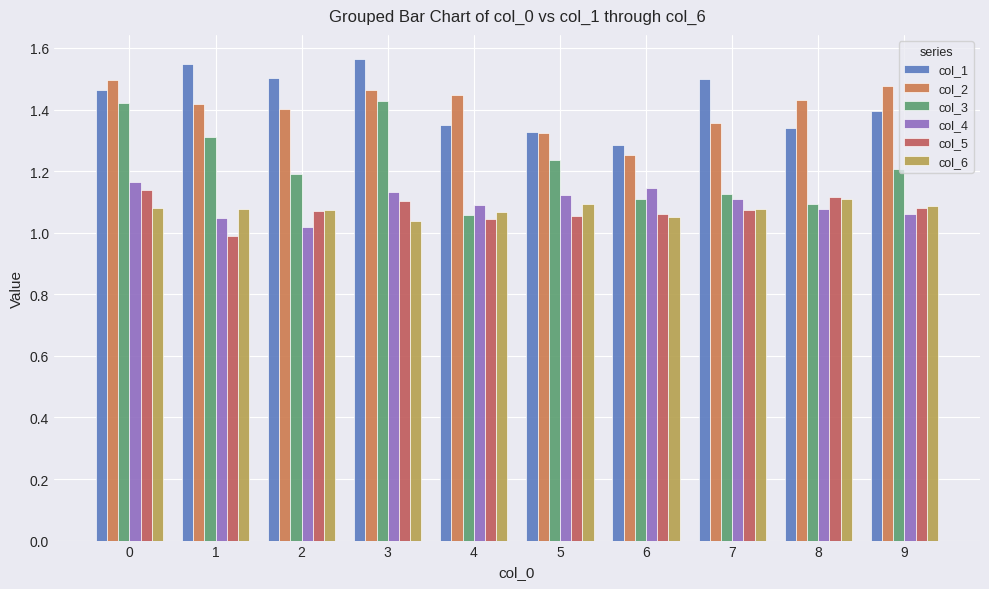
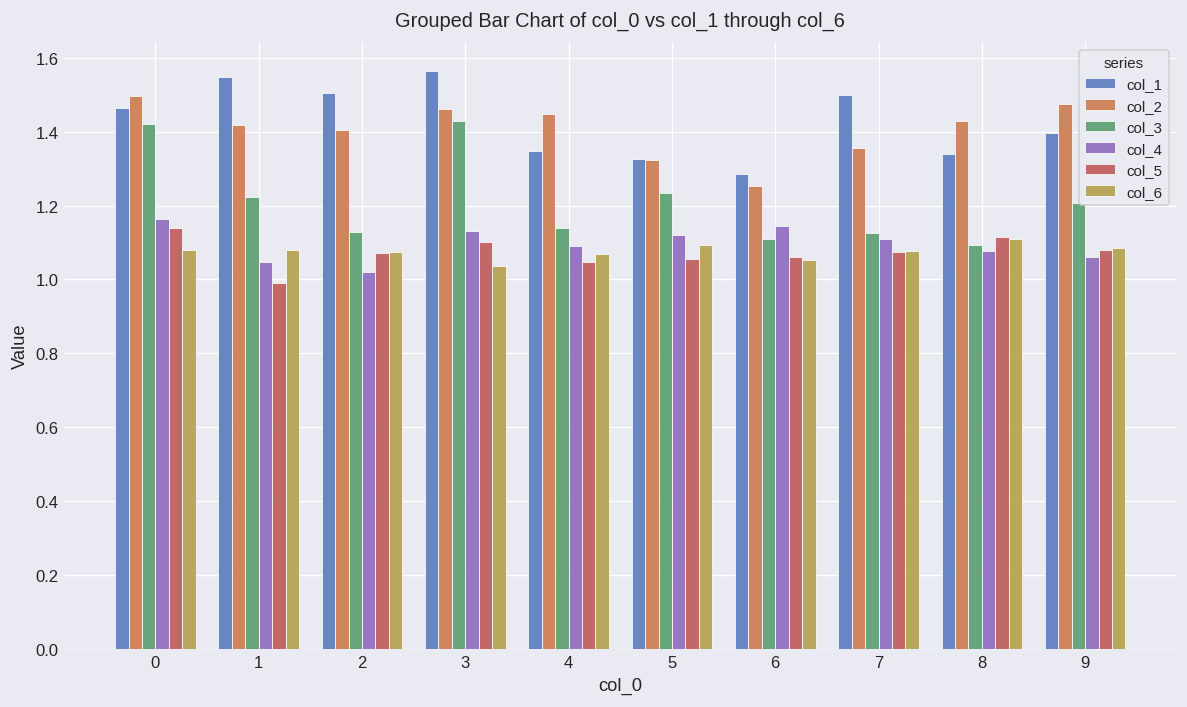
  {
    "col_3": {
      "0": 1.42,
-     "1": 1.31,
-     "2": 1.19,
+     "1": 1.22,
+     "2": 1.13,
      "3": 1.43,
-     "4": 1.06,
+     "4": 1.14,
      "5": 1.24,
      "6": 1.11,
      "7": 1.13,
      "8": 1.09,
      "9": 1.21
    }
  }
